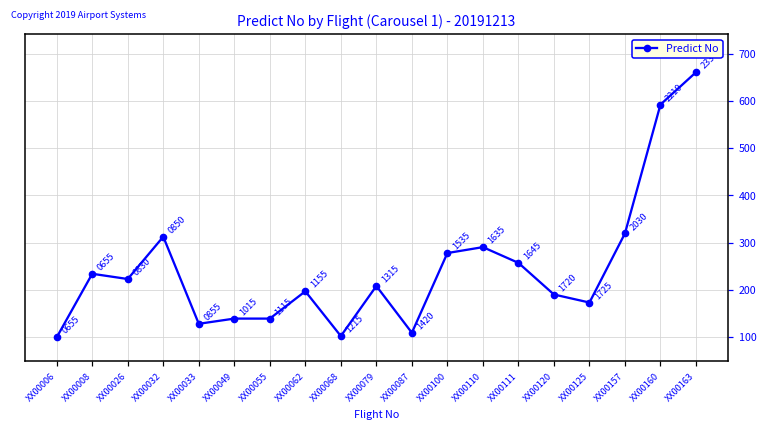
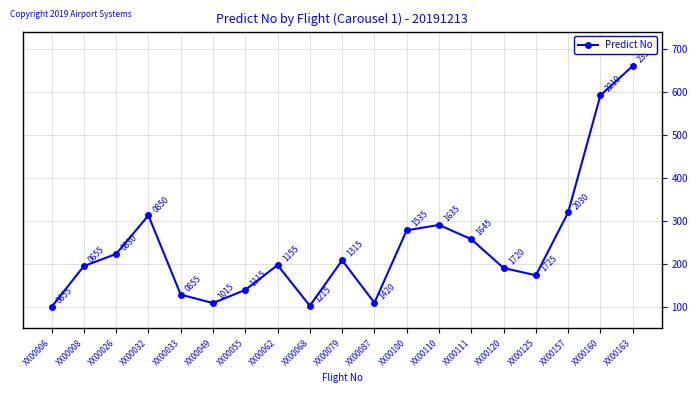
  {
-   "XX00008": 230,
-   "XX00049": 140
+   "XX00008": 190,
+   "XX00049": 110
  }
